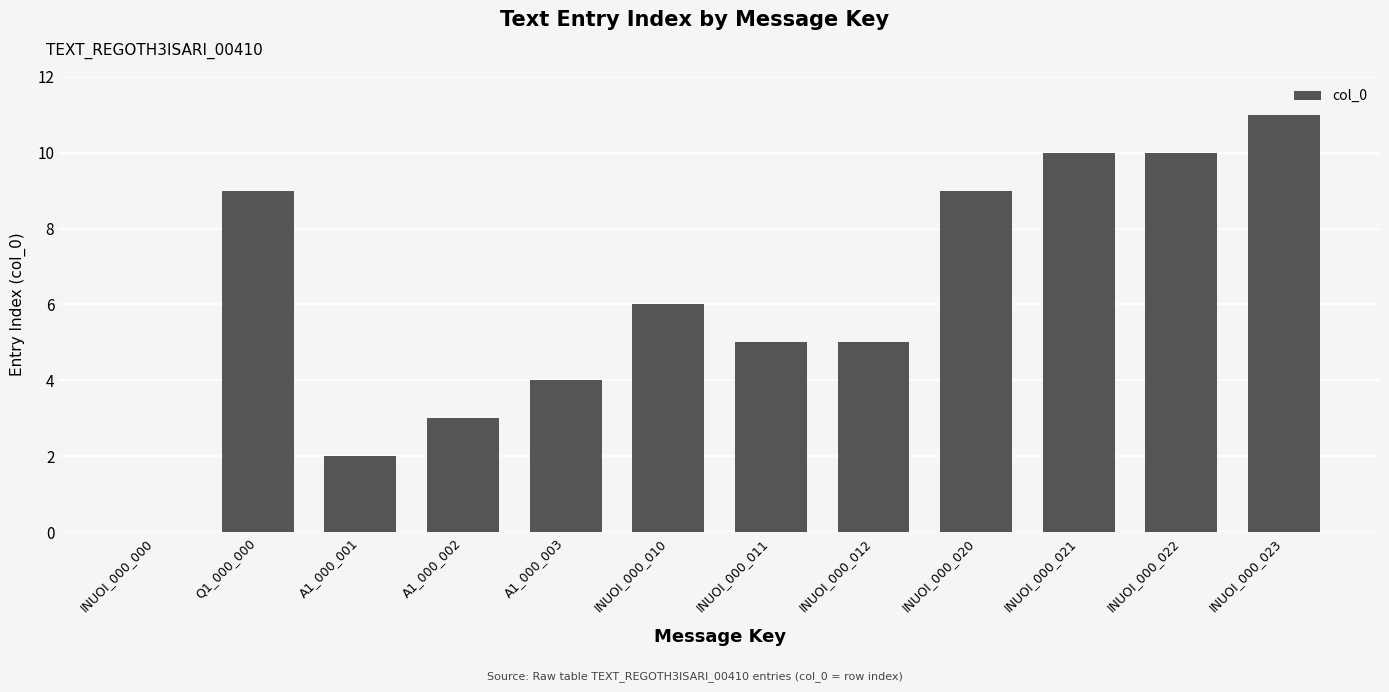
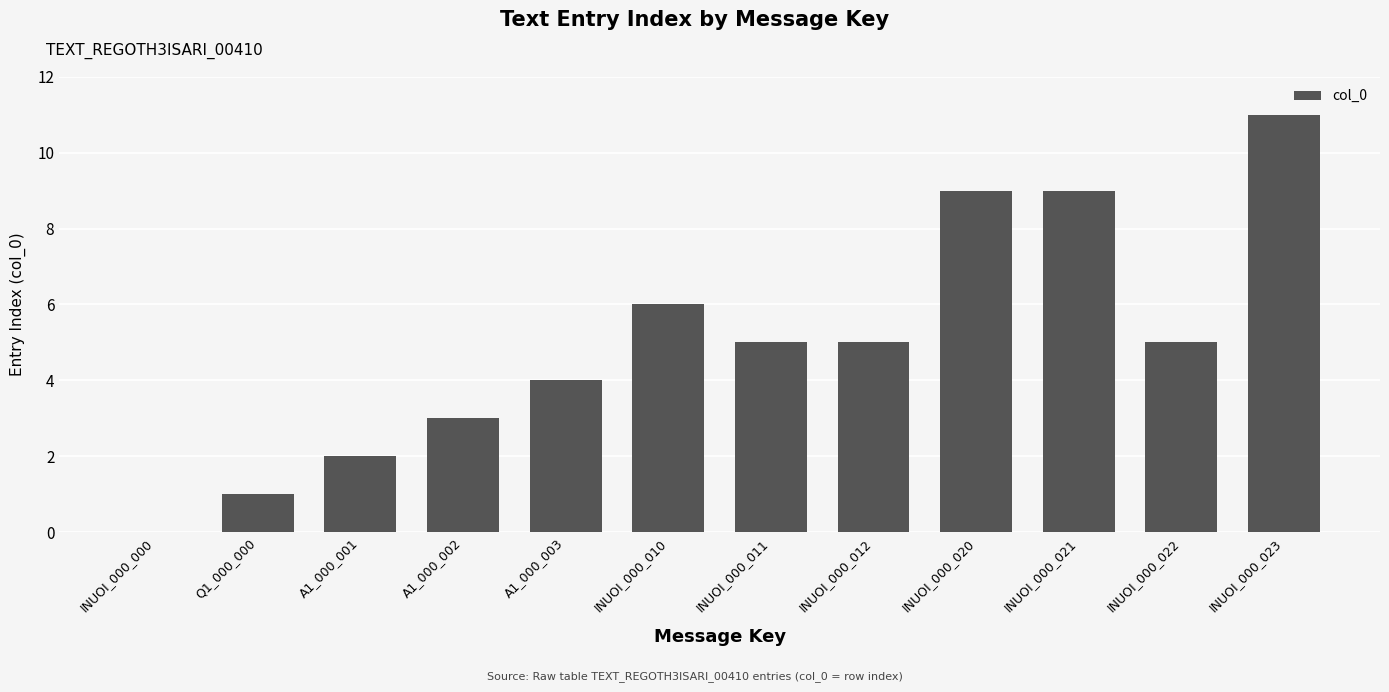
  {
    "INUOI_000_000": 0,
-   "Q1_000_000": 9,
+   "Q1_000_000": 1,
    "A1_000_001": 2,
    "A1_000_002": 3,
    "A1_000_003": 4,
    "INUOI_000_010": 6,
    "INUOI_000_011": 5,
    "INUOI_000_012": 5,
    "INUOI_000_020": 9,
-   "INUOI_000_021": 10,
-   "INUOI_000_022": 10,
+   "INUOI_000_021": 9,
+   "INUOI_000_022": 5,
    "INUOI_000_023": 11
  }
